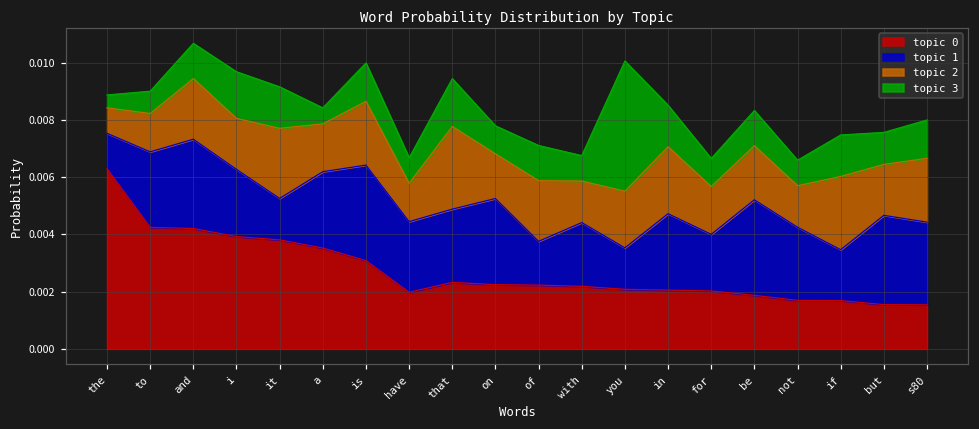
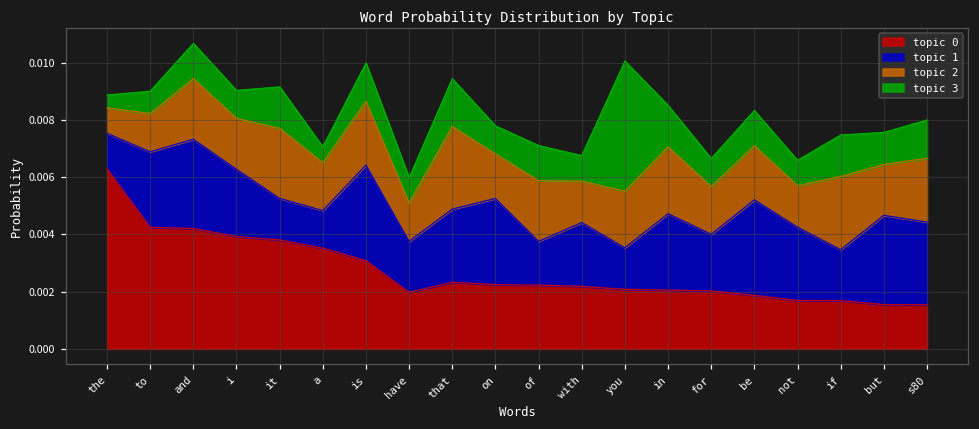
  {
    "topic 0": {
      "the": 0.0063,
      "to": 0.0042,
      "and": 0.0042,
      "i": 0.0039,
      "it": 0.0038,
      "a": 0.0035,
      "is": 0.0031,
      "have": 0.0020,
      "that": 0.0023,
      "on": 0.0022,
      "of": 0.0022,
      "with": 0.0022,
      "you": 0.0021,
      "in": 0.0021,
      "for": 0.0020,
      "be": 0.0019,
      "not": 0.0017,
      "if": 0.0017,
      "but": 0.0015,
      "s80": 0.0015
    },
    "topic 1": {
      "the": 0.0012,
      "to": 0.0026,
      "and": 0.0031,
      "i": 0.0024,
      "it": 0.0015,
-     "a": 0.0027,
+     "a": 0.0013,
      "is": 0.0033,
-     "have": 0.0025,
+     "have": 0.0018,
      "that": 0.0026,
      "on": 0.0030,
      "of": 0.0015,
      "with": 0.0022,
      "you": 0.0015,
      "in": 0.0027,
      "for": 0.0020,
      "be": 0.0033,
      "not": 0.0026,
      "if": 0.0018,
      "but": 0.0031,
      "s80": 0.0029
    },
    "topic 2": {
      "the": 0.0009,
      "to": 0.0013,
      "and": 0.0021,
      "i": 0.0018,
      "it": 0.0025,
      "a": 0.0017,
      "is": 0.0022,
      "have": 0.0013,
      "that": 0.0029,
      "on": 0.0016,
      "of": 0.0021,
      "with": 0.0015,
      "you": 0.0020,
      "in": 0.0023,
      "for": 0.0017,
      "be": 0.0019,
      "not": 0.0015,
      "if": 0.0026,
      "but": 0.0018,
      "s80": 0.0022
    },
    "topic 3": {
      "the": 0.0005,
      "to": 0.0008,
      "and": 0.0012,
-     "i": 0.0016,
+     "i": 0.0010,
      "it": 0.0014,
      "a": 0.0006,
      "is": 0.0013,
      "have": 0.0009,
      "that": 0.0017,
      "on": 0.0010,
      "of": 0.0012,
      "with": 0.0009,
      "you": 0.0046,
      "in": 0.0014,
      "for": 0.0010,
      "be": 0.0012,
      "not": 0.0009,
      "if": 0.0015,
      "but": 0.0011,
      "s80": 0.0013
    }
  }
